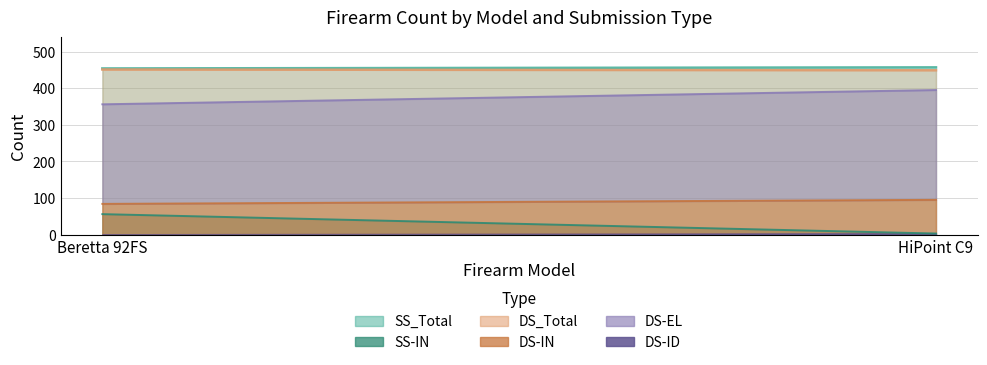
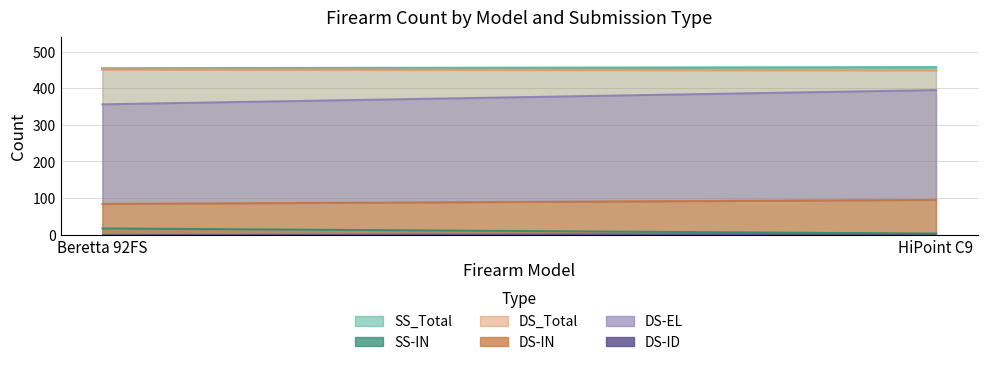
  {
    "SS-IN": {
-     "Beretta 92FS": 60
+     "Beretta 92FS": 20
    },
    "DS_Total": {
      "HiPoint C9": 450
    },
    "DS-IN": {
      "Beretta 92FS": 80,
      "HiPoint C9": 100
    }
  }
